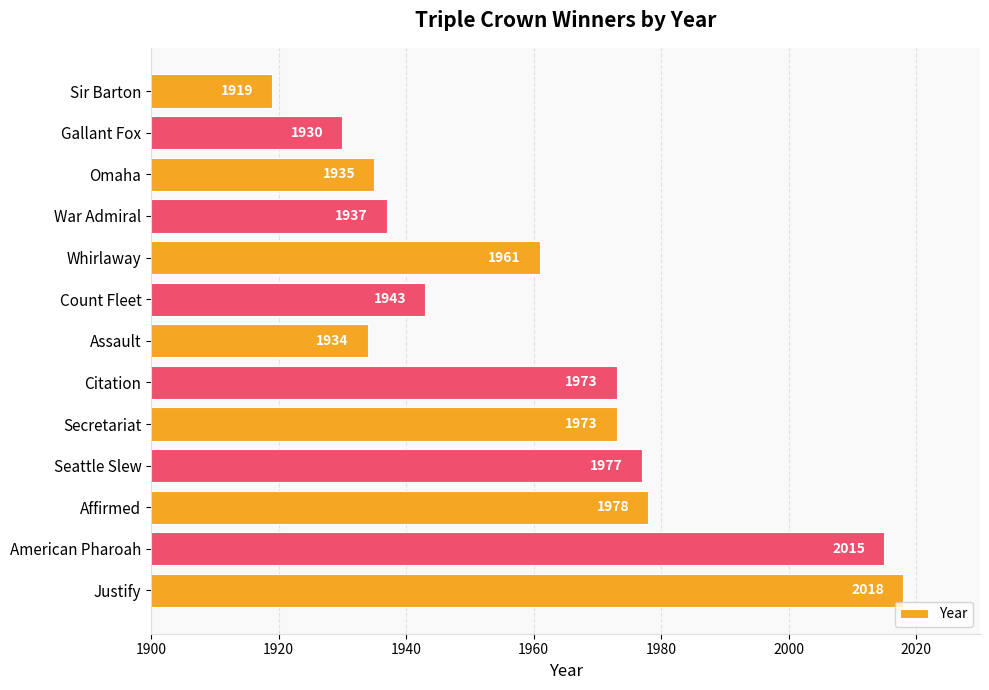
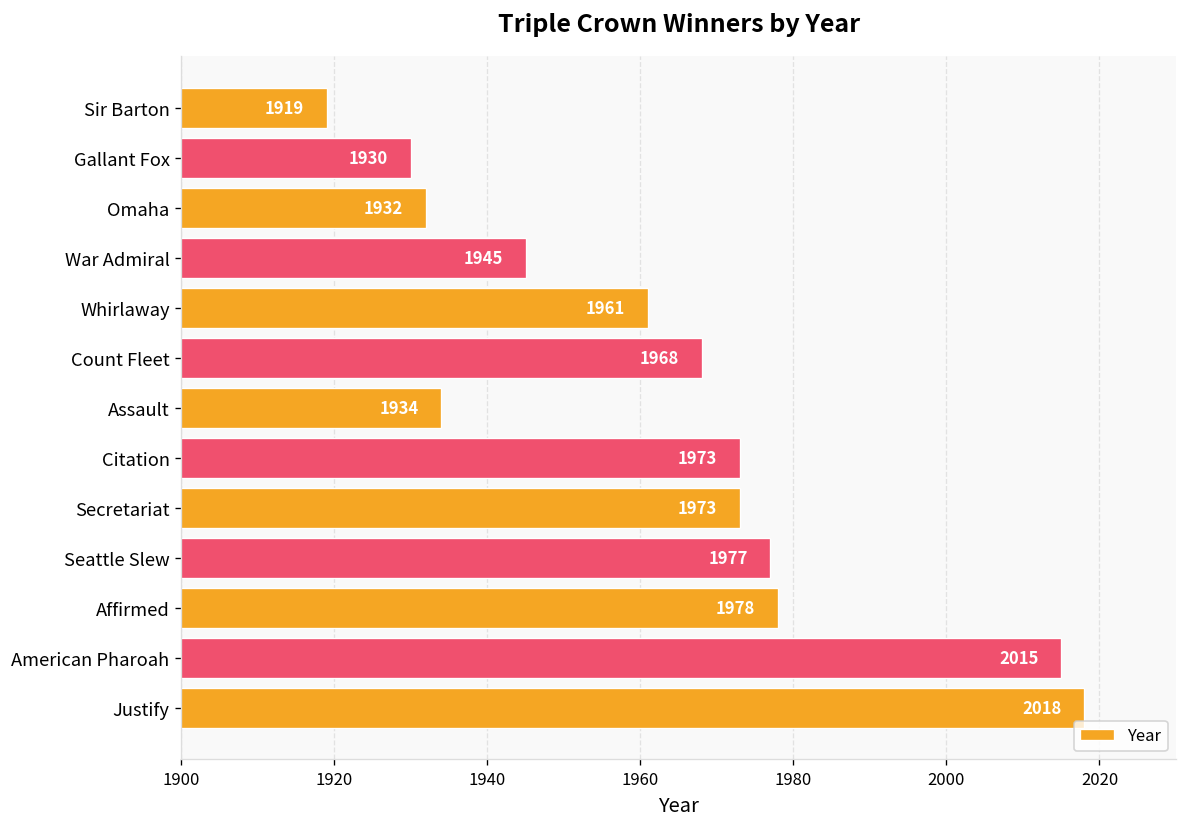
  {
    "Sir Barton": 1919,
    "Gallant Fox": 1930,
-   "Omaha": 1935,
-   "War Admiral": 1937,
+   "Omaha": 1932,
+   "War Admiral": 1945,
    "Whirlaway": 1961,
-   "Count Fleet": 1943,
+   "Count Fleet": 1968,
    "Assault": 1934,
    "Citation": 1973,
    "Secretariat": 1973,
    "Seattle Slew": 1977,
    "Affirmed": 1978,
    "American Pharoah": 2015,
    "Justify": 2018
  }
